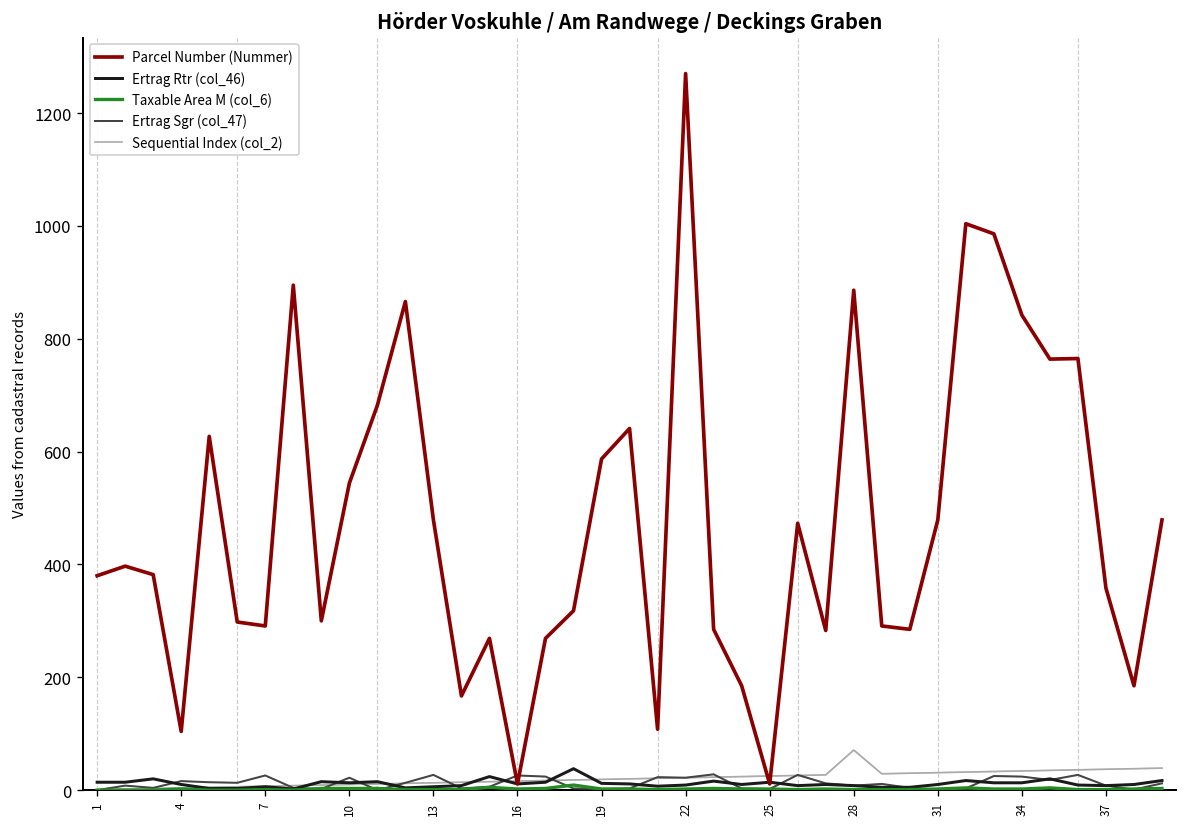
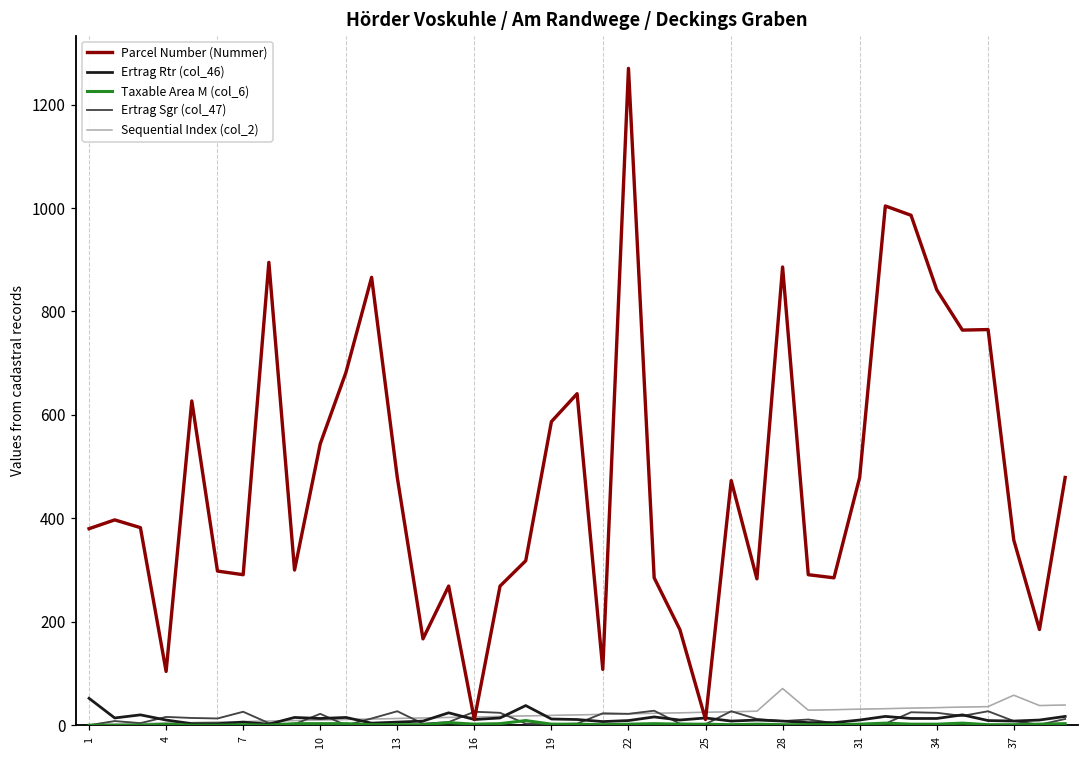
  {
    "Sequential Index (col_2)": {
      "13": 10,
      "19": 20,
      "25": 30,
      "28": 70,
      "31": 30,
      "34": 30,
-     "37": 40
+     "37": 60
    },
    "Ertrag Sgr (col_47)": {
      "4": 20,
      "7": 30,
      "10": 20,
      "13": 30,
      "16": 30,
      "34": 20
    },
    "Parcel Number (Nummer)": {
      "1": 380,
      "4": 100,
      "7": 290,
      "10": 540,
      "13": 480,
      "19": 590,
      "22": 1270,
      "28": 890,
      "31": 480,
      "34": 840,
      "37": 360
    },
    "Ertrag Rtr (col_46)": {
-     "1": 10,
+     "1": 50,
      "4": 10,
      "19": 10,
      "22": 10,
      "31": 10,
      "34": 10
    },
    "Taxable Area M (col_6)": {
      "10": 0,
      "16": 0,
      "22": 0,
      "28": 0,
      "34": 0,
      "37": 0
    }
  }
